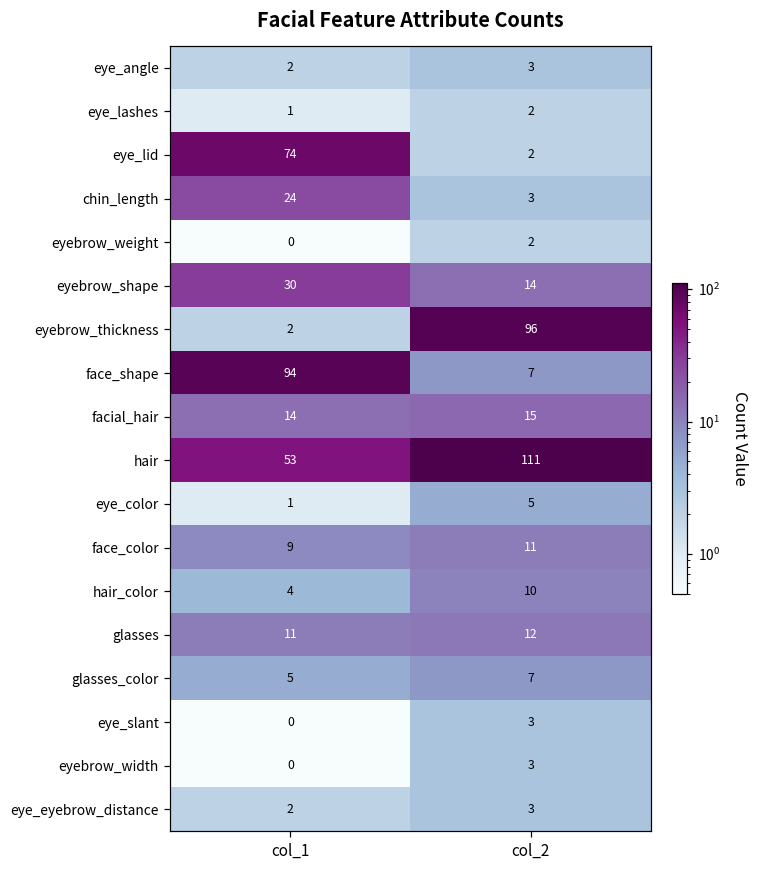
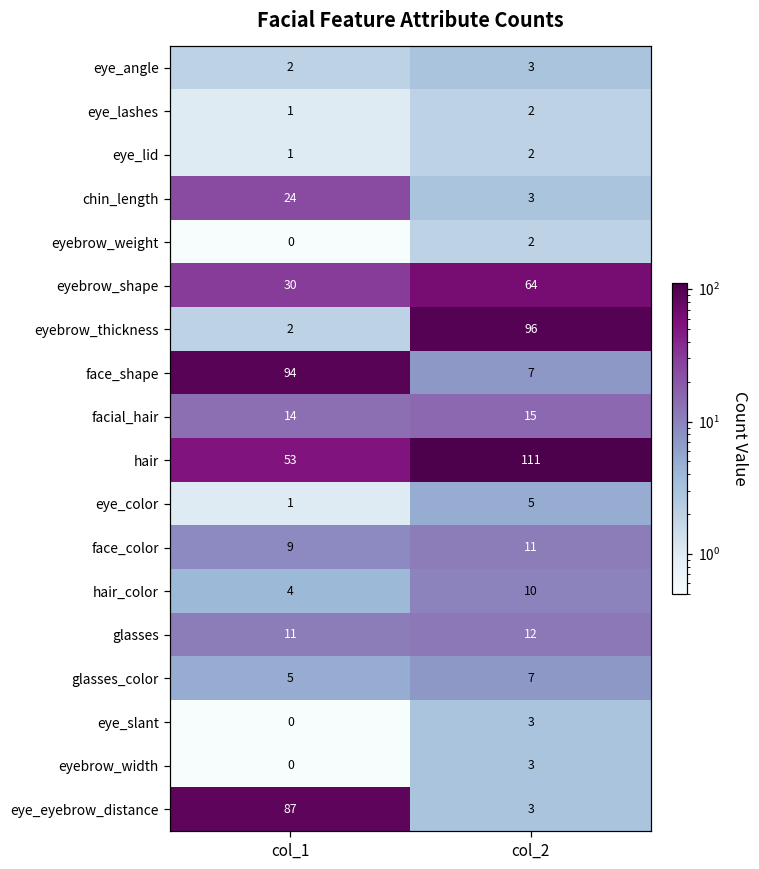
  {
    "eye_angle": {
      "col_1": 2,
      "col_2": 3
    },
    "eye_lashes": {
      "col_1": 1,
      "col_2": 2
    },
    "eye_lid": {
-     "col_1": 74,
+     "col_1": 1,
      "col_2": 2
    },
    "chin_length": {
      "col_1": 24,
      "col_2": 3
    },
    "eyebrow_weight": {
      "col_1": 0,
      "col_2": 2
    },
    "eyebrow_shape": {
      "col_1": 30,
-     "col_2": 14
+     "col_2": 64
    },
    "eyebrow_thickness": {
      "col_1": 2,
      "col_2": 96
    },
    "face_shape": {
      "col_1": 94,
      "col_2": 7
    },
    "facial_hair": {
      "col_1": 14,
      "col_2": 15
    },
    "hair": {
      "col_1": 53,
      "col_2": 111
    },
    "eye_color": {
      "col_1": 1,
      "col_2": 5
    },
    "face_color": {
      "col_1": 9,
      "col_2": 11
    },
    "hair_color": {
      "col_1": 4,
      "col_2": 10
    },
    "glasses": {
      "col_1": 11,
      "col_2": 12
    },
    "glasses_color": {
      "col_1": 5,
      "col_2": 7
    },
    "eye_slant": {
      "col_1": 0,
      "col_2": 3
    },
    "eyebrow_width": {
      "col_1": 0,
      "col_2": 3
    },
    "eye_eyebrow_distance": {
-     "col_1": 2,
+     "col_1": 87,
      "col_2": 3
    }
  }
